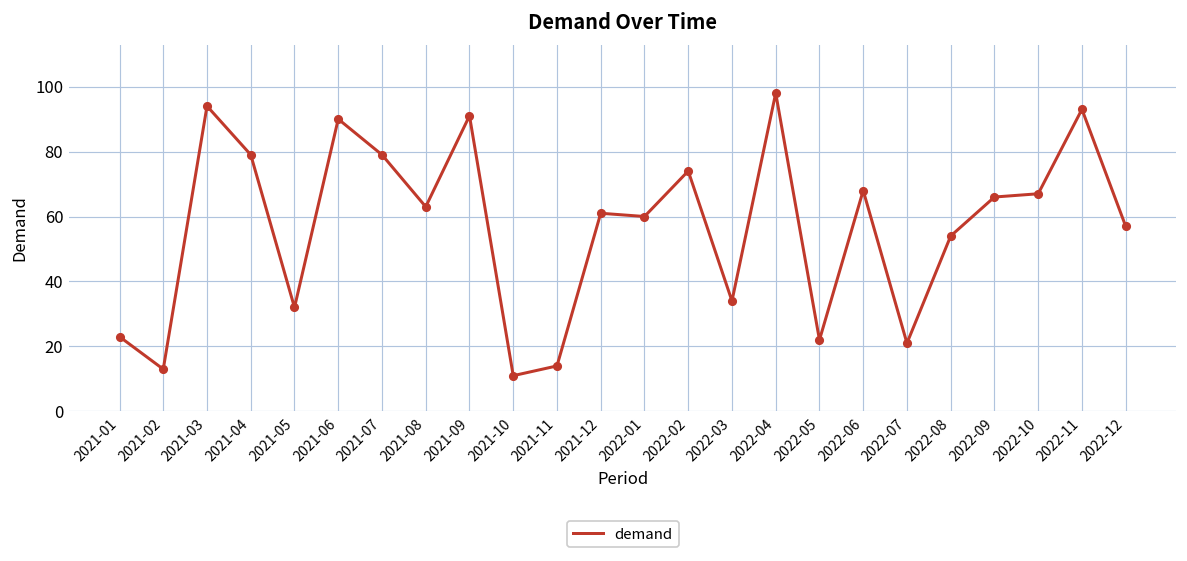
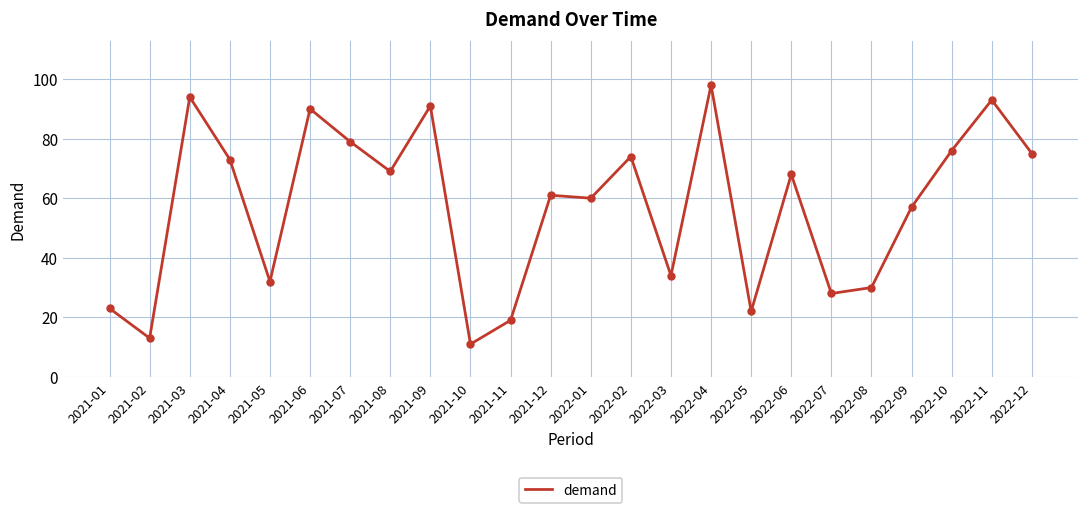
  {
    "2021-01": 23,
    "2021-02": 13,
    "2021-03": 94,
-   "2021-04": 79,
+   "2021-04": 73,
    "2021-05": 32,
    "2021-06": 90,
    "2021-07": 79,
-   "2021-08": 63,
+   "2021-08": 69,
    "2021-09": 91,
    "2021-10": 11,
-   "2021-11": 14,
+   "2021-11": 19,
    "2021-12": 61,
    "2022-01": 60,
    "2022-02": 74,
    "2022-03": 34,
    "2022-04": 98,
    "2022-05": 22,
    "2022-06": 68,
-   "2022-07": 21,
-   "2022-08": 54,
-   "2022-09": 66,
-   "2022-10": 67,
+   "2022-07": 28,
+   "2022-08": 30,
+   "2022-09": 57,
+   "2022-10": 76,
    "2022-11": 93,
-   "2022-12": 57
+   "2022-12": 75
  }
